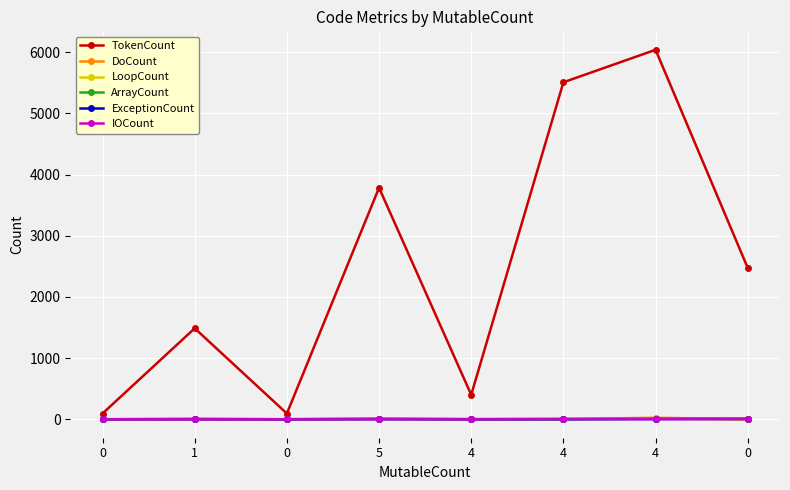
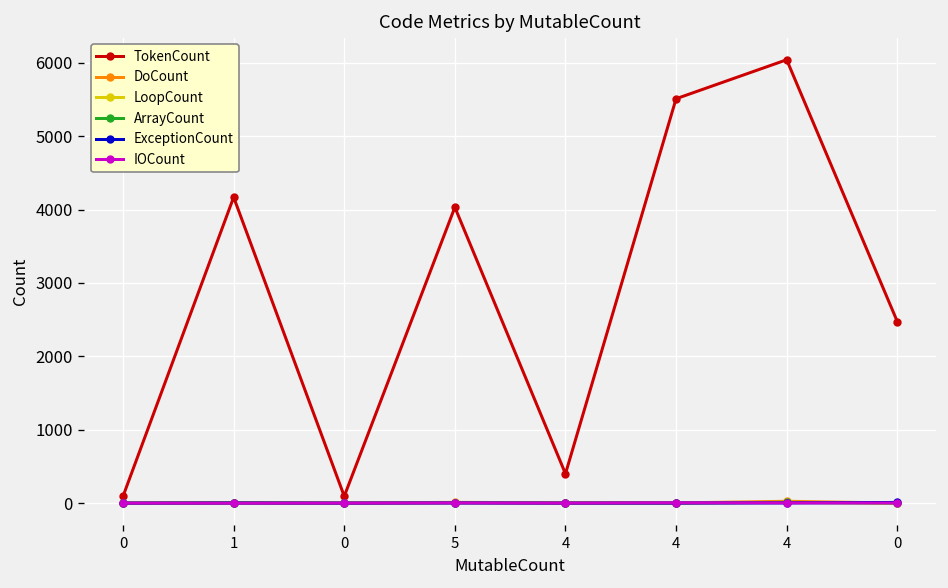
  {
    "TokenCount": {
-     "1": 1500,
-     "5": 3800
+     "1": 4200,
+     "5": 4000
    }
  }
